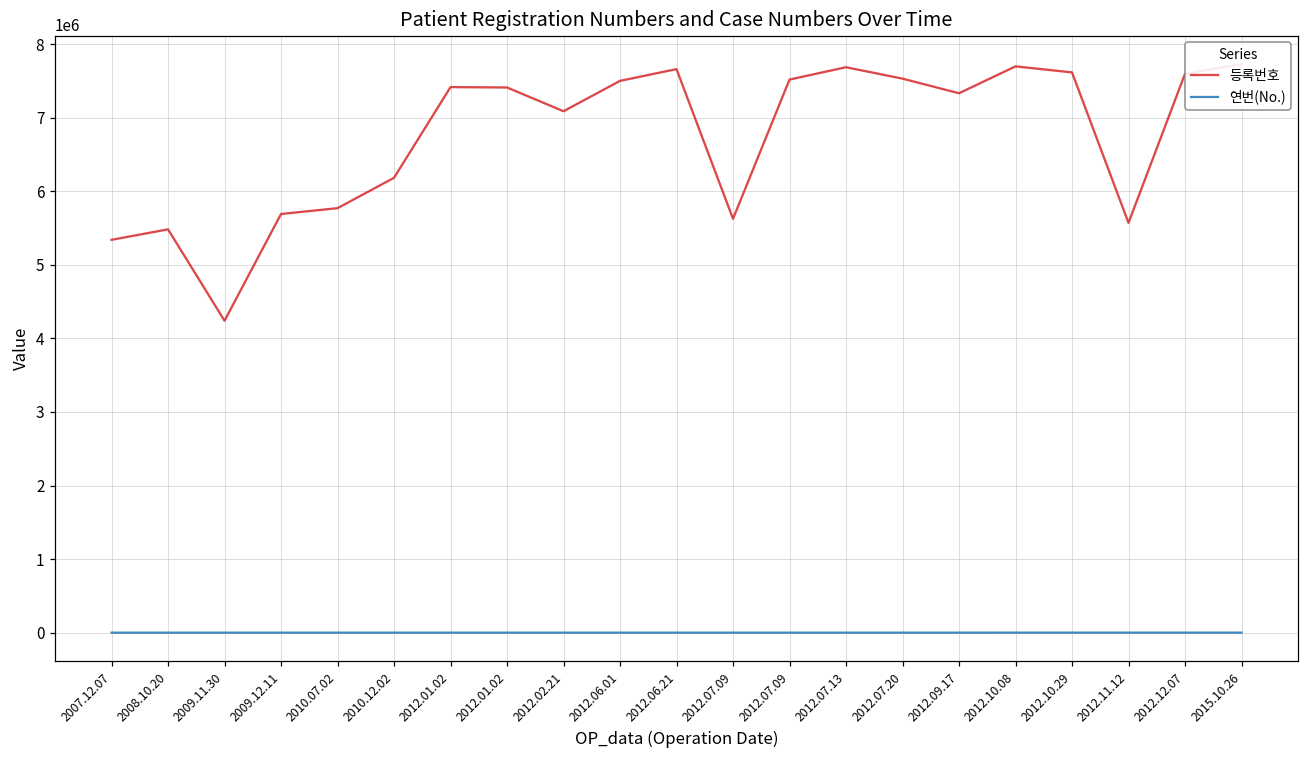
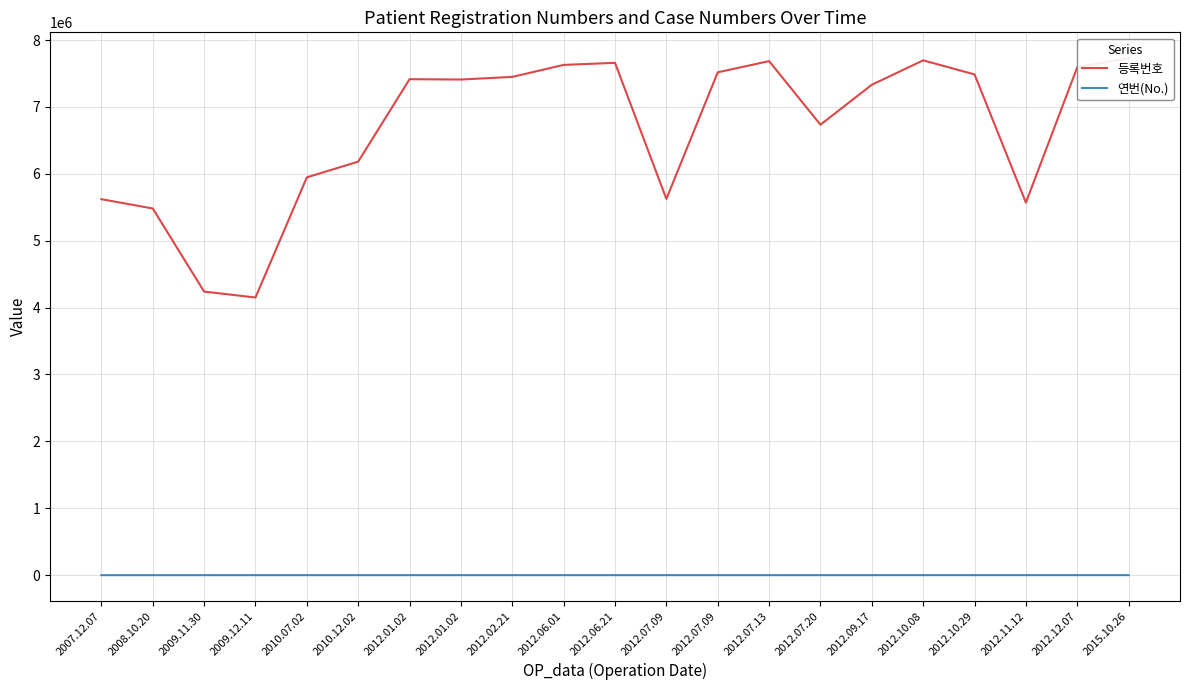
  {
    "등록번호": {
-     "2007.12.07": 5300000,
+     "2007.12.07": 5600000,
      "2008.10.20": 5500000,
      "2009.11.30": 4200000,
-     "2009.12.11": 5700000,
-     "2010.07.02": 5800000,
+     "2009.12.11": 4200000,
+     "2010.07.02": 5900000,
      "2010.12.02": 6200000,
-     "2012.02.21": 7100000,
-     "2012.06.01": 7500000,
+     "2012.02.21": 7400000,
+     "2012.06.01": 7600000,
      "2012.06.21": 7700000,
      "2012.07.13": 7700000,
-     "2012.07.20": 7500000,
+     "2012.07.20": 6700000,
      "2012.09.17": 7300000,
      "2012.10.08": 7700000,
-     "2012.10.29": 7600000,
+     "2012.10.29": 7500000,
      "2012.11.12": 5600000,
      "2012.12.07": 7600000
    },
    "연번(No.)": {
      "2007.12.07": 0,
      "2008.10.20": 0,
      "2009.11.30": 0,
      "2009.12.11": 0,
      "2010.07.02": 0,
      "2010.12.02": 0,
      "2012.02.21": 0,
      "2012.06.01": 0,
      "2012.06.21": 0,
      "2012.07.13": 0,
      "2012.07.20": 0,
      "2012.09.17": 0,
      "2012.10.08": 0,
      "2012.10.29": 0,
      "2012.11.12": 0,
      "2012.12.07": 0,
      "2015.10.26": 0
    }
  }
